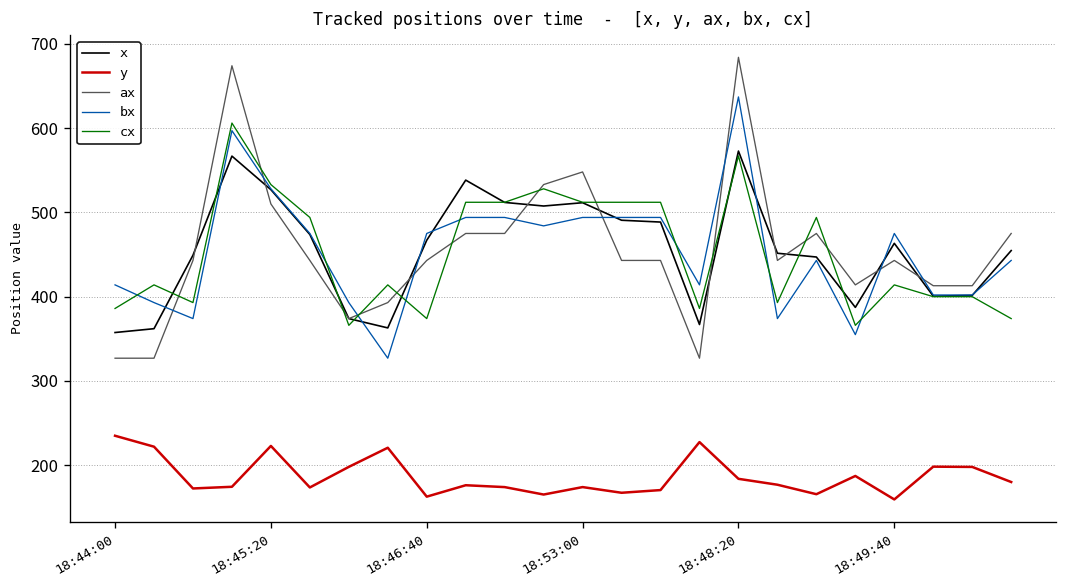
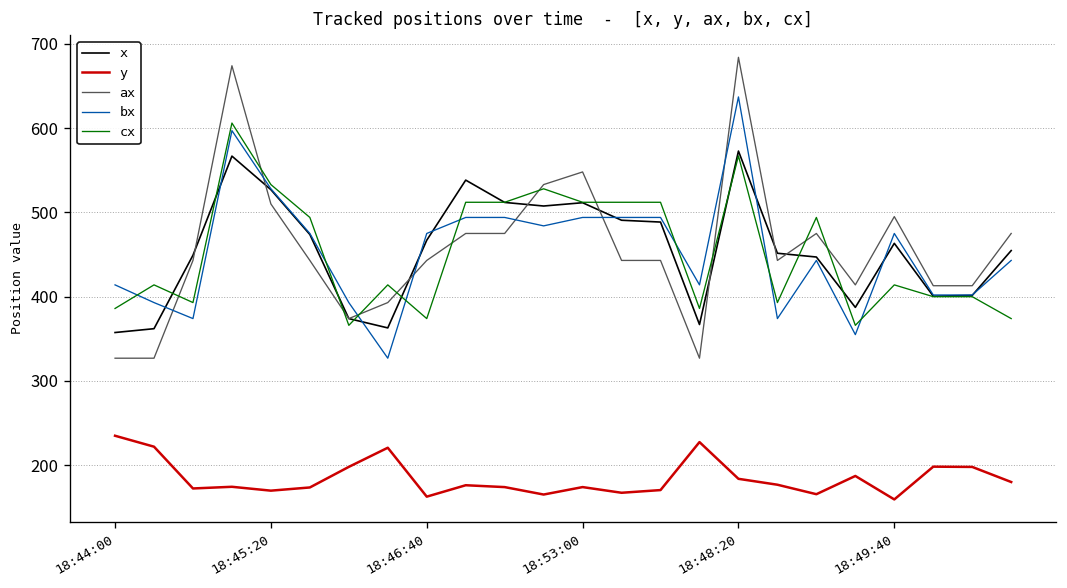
  {
    "x": {
      "18:44:00": 360,
      "18:46:40": 470,
      "18:48:20": 570,
      "18:49:40": 460
    },
    "y": {
      "18:44:00": 230,
-     "18:45:20": 220,
+     "18:45:20": 170,
      "18:46:40": 160,
      "18:53:00": 170,
      "18:48:20": 180,
      "18:49:40": 160
    },
    "ax": {
      "18:44:00": 330,
      "18:45:20": 510,
      "18:46:40": 440,
      "18:53:00": 550,
      "18:48:20": 680,
-     "18:49:40": 440
+     "18:49:40": 500
    },
    "bx": {
      "18:44:00": 410,
      "18:46:40": 480,
      "18:53:00": 490,
      "18:48:20": 640,
      "18:49:40": 480
    },
    "cx": {
      "18:44:00": 390,
      "18:45:20": 530,
      "18:46:40": 370,
      "18:48:20": 570,
      "18:49:40": 410
    }
  }
